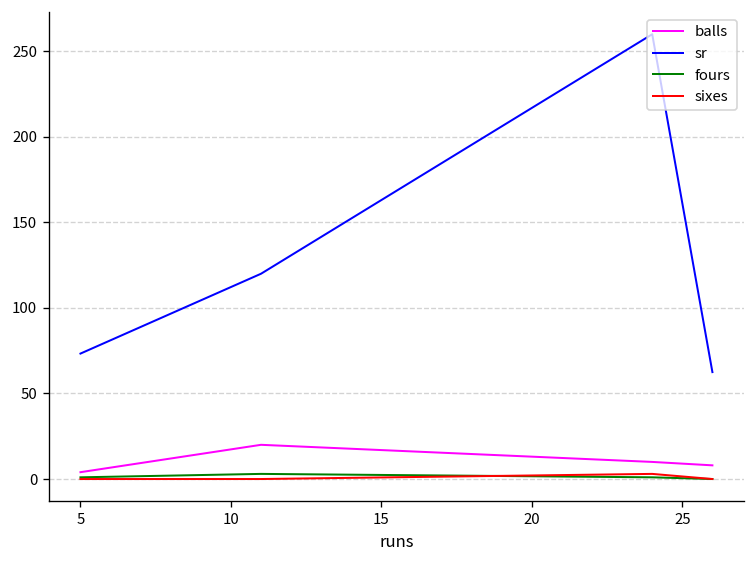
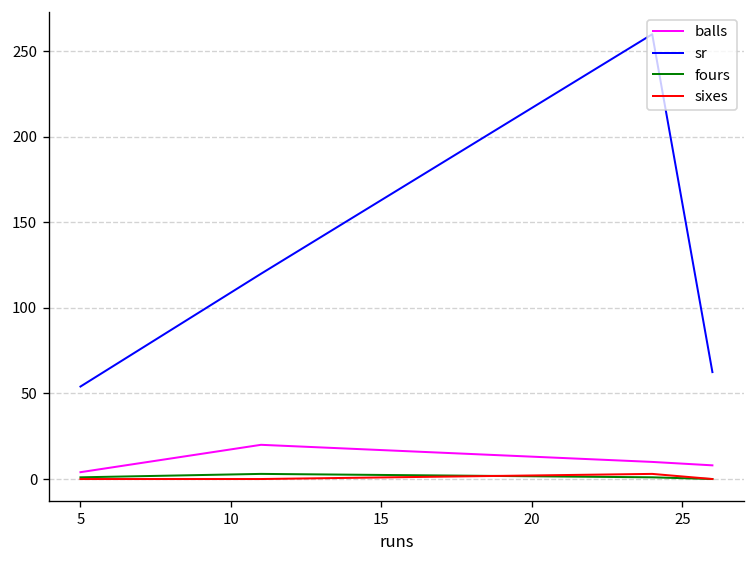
  {
    "balls": {
      "5": 4
    },
    "sr": {
-     "5": 73
+     "5": 54
    }
  }
